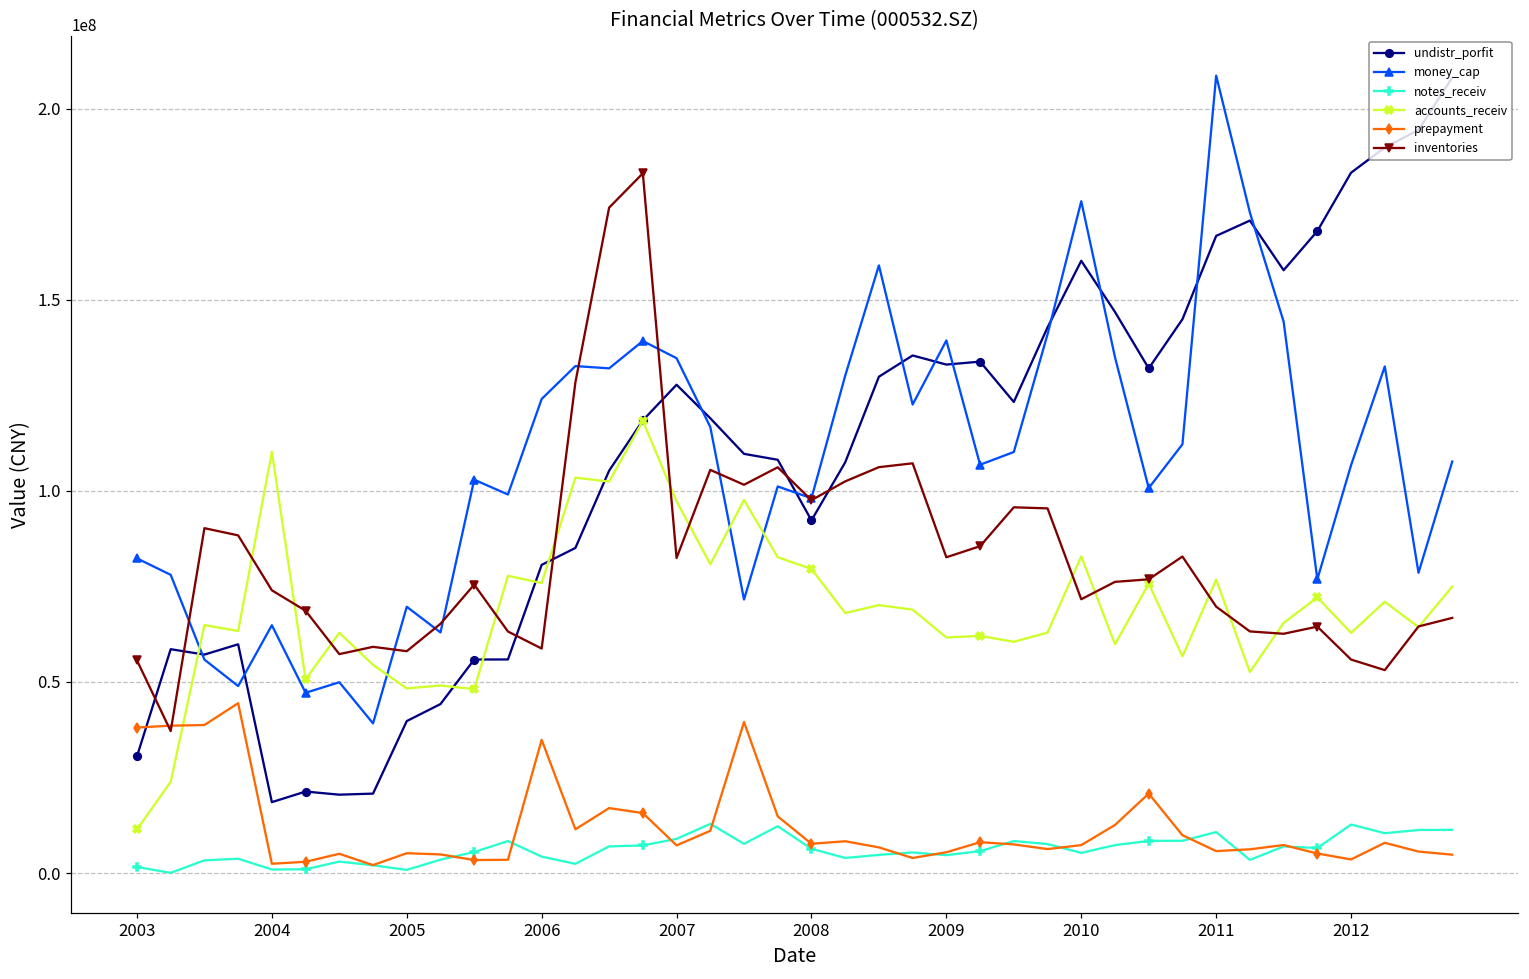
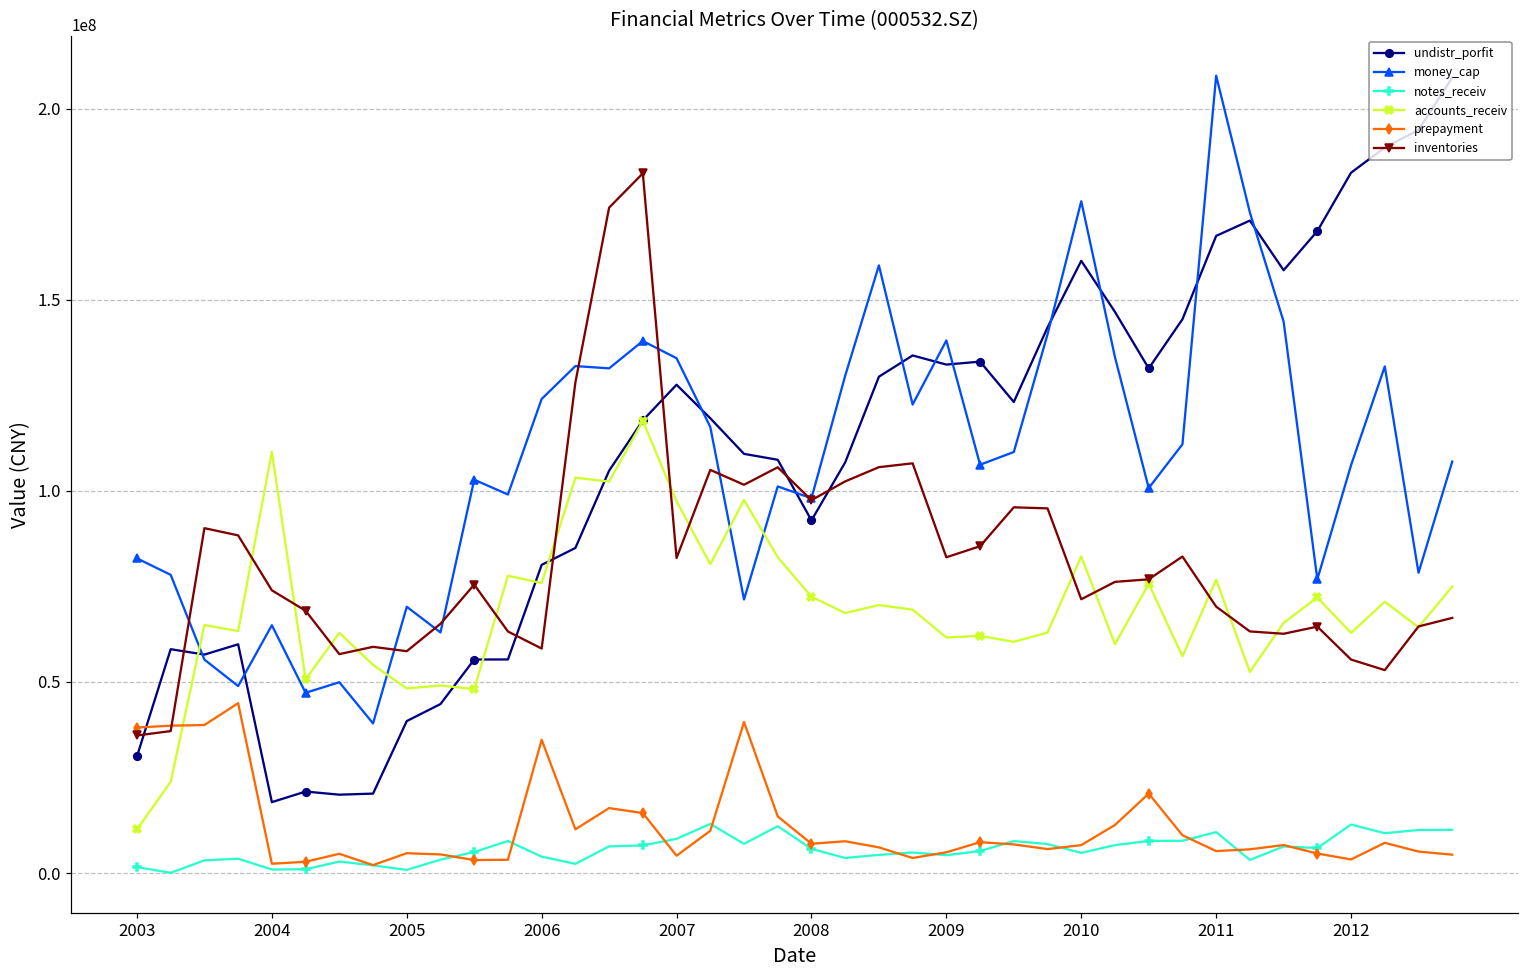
  {
    "undistr_porfit": {
      "2003": 31000000,
      "2004": 19000000,
      "2005": 40000000,
      "2006": 81000000,
      "2007": 128000000,
      "2008": 92000000,
      "2009": 133000000,
      "2010": 160000000,
      "2011": 167000000,
      "2012": 183000000
    },
    "money_cap": {
      "2003": 82000000,
      "2004": 65000000,
      "2005": 70000000,
      "2006": 124000000,
      "2007": 135000000,
      "2009": 139000000,
      "2010": 176000000,
      "2011": 209000000,
      "2012": 107000000
    },
    "notes_receiv": {
      "2003": 2000000,
      "2004": 1000000,
      "2005": 1000000,
      "2006": 4000000,
      "2007": 9000000,
      "2008": 6000000,
      "2009": 5000000,
      "2010": 5000000,
      "2011": 11000000,
      "2012": 13000000
    },
    "accounts_receiv": {
      "2003": 11000000,
      "2004": 110000000,
      "2005": 48000000,
      "2006": 76000000,
      "2007": 97000000,
-     "2008": 80000000,
+     "2008": 72000000,
      "2009": 62000000,
      "2010": 83000000,
      "2011": 77000000,
      "2012": 63000000
    },
    "prepayment": {
      "2003": 38000000,
      "2004": 2000000,
      "2005": 5000000,
      "2006": 35000000,
-     "2007": 7000000,
+     "2007": 5000000,
      "2008": 8000000,
      "2009": 5000000,
      "2010": 7000000,
      "2011": 6000000,
      "2012": 4000000
    },
    "inventories": {
-     "2003": 56000000,
+     "2003": 36000000,
      "2004": 74000000,
      "2005": 58000000,
      "2006": 59000000,
      "2007": 82000000,
      "2009": 83000000,
      "2010": 72000000,
      "2011": 70000000,
      "2012": 56000000
    }
  }
